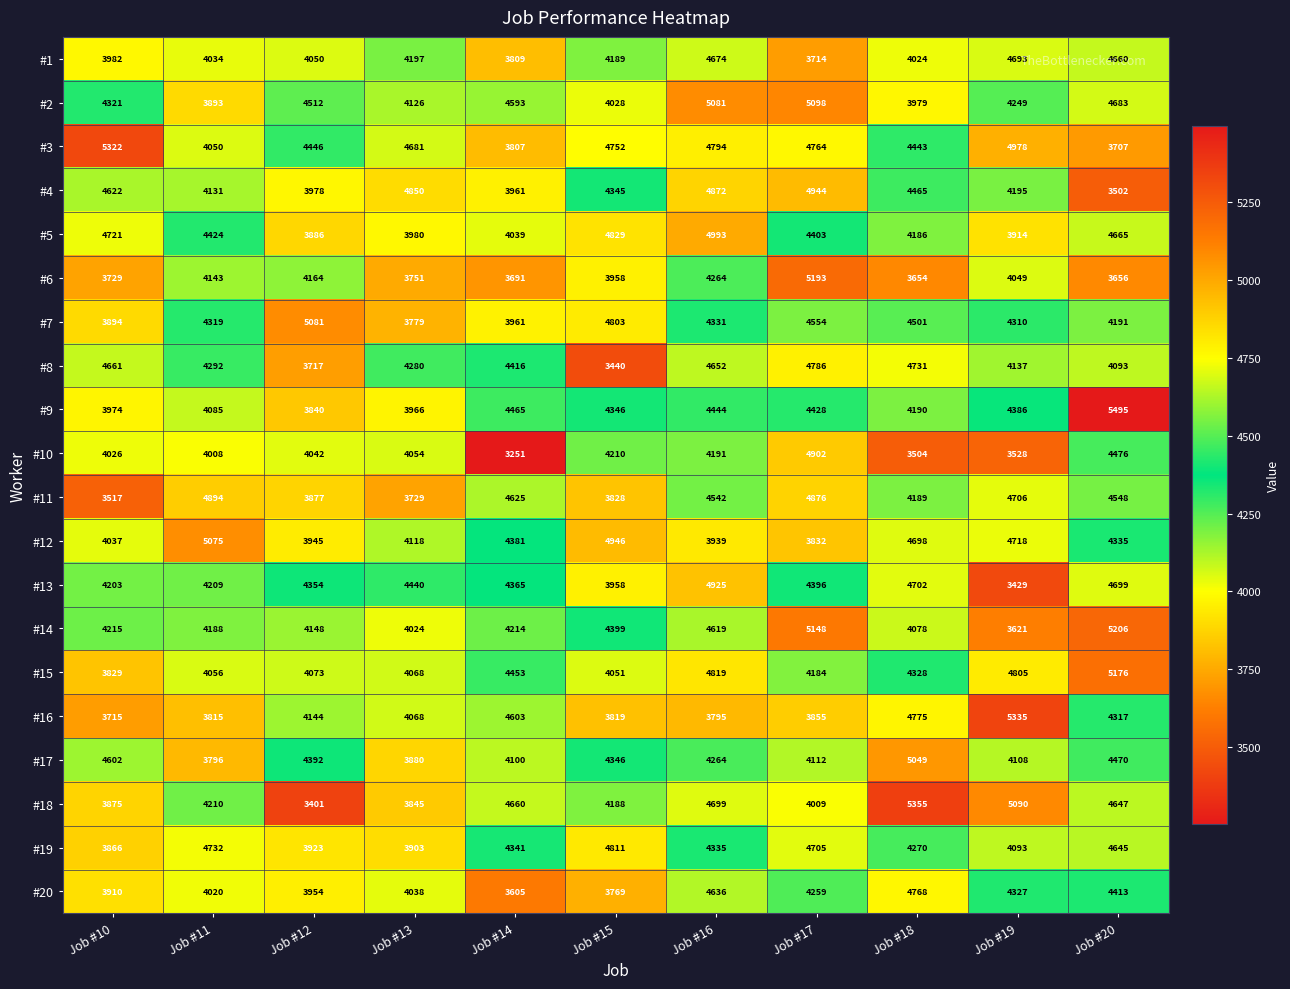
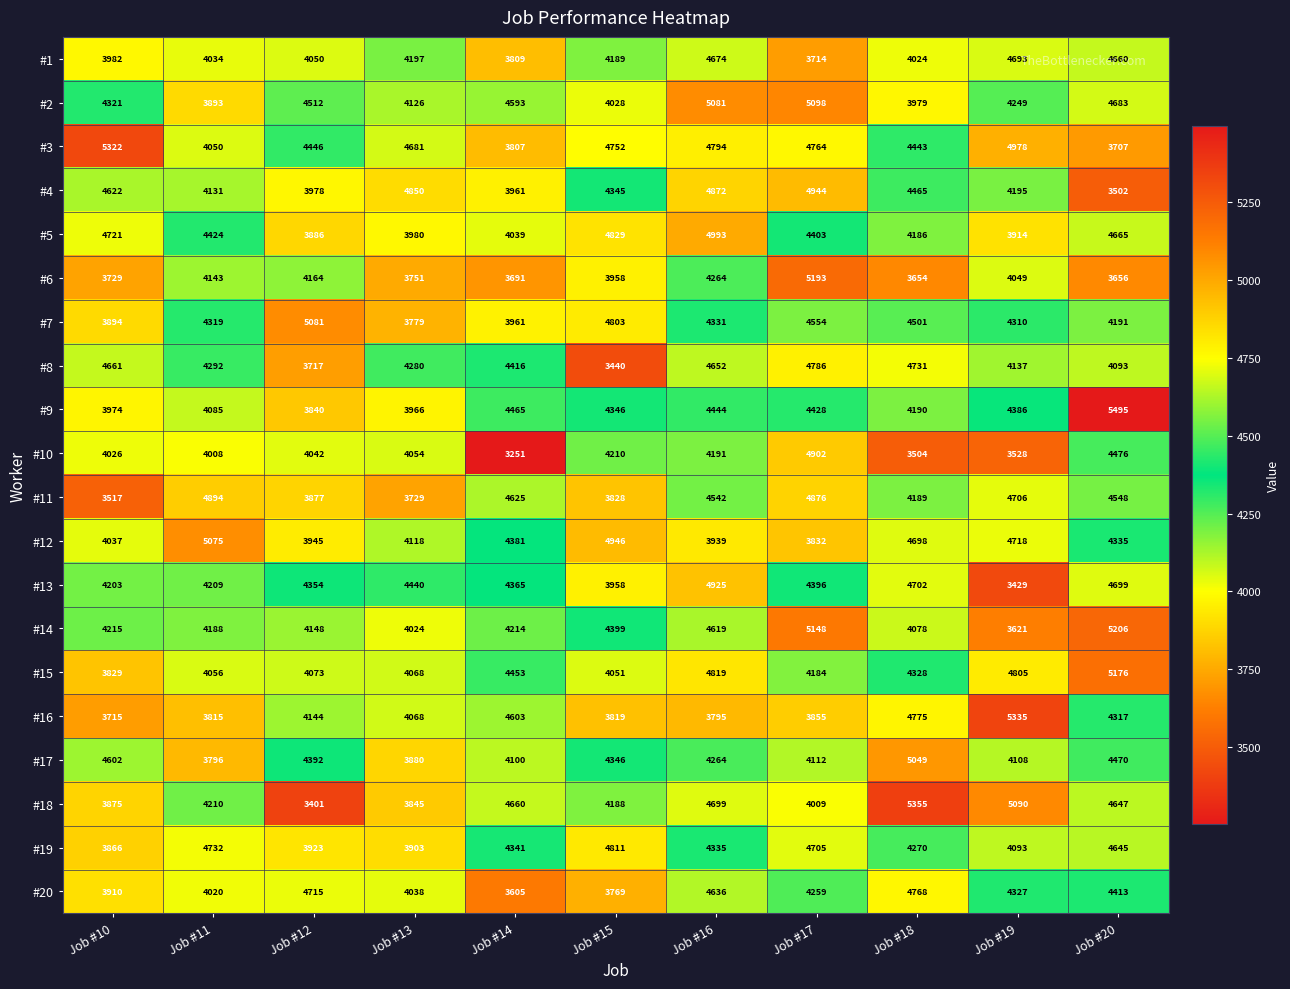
  {
    "#20": {
      "Job #10": 3910,
      "Job #11": 4020,
-     "Job #12": 3954,
+     "Job #12": 4715,
      "Job #13": 4038,
      "Job #14": 3605,
      "Job #15": 3769,
      "Job #16": 4636,
      "Job #17": 4259,
      "Job #18": 4768,
      "Job #19": 4327,
      "Job #20": 4413
    }
  }
